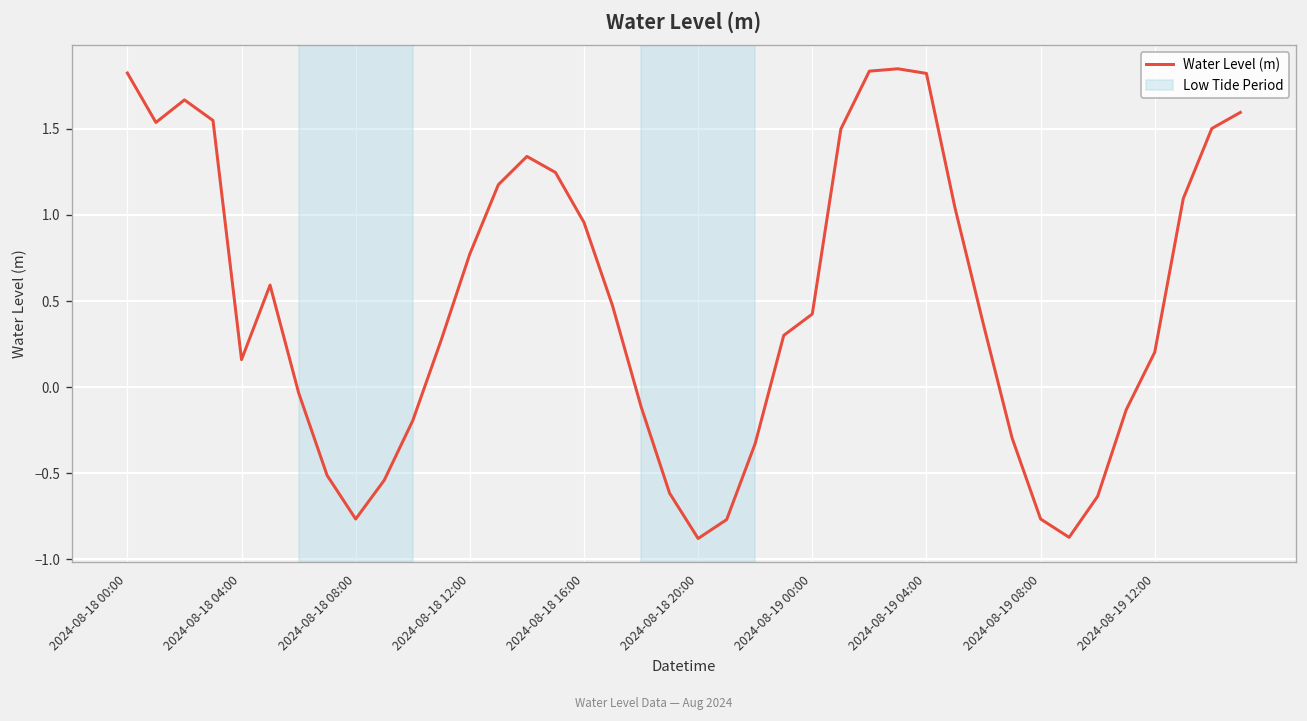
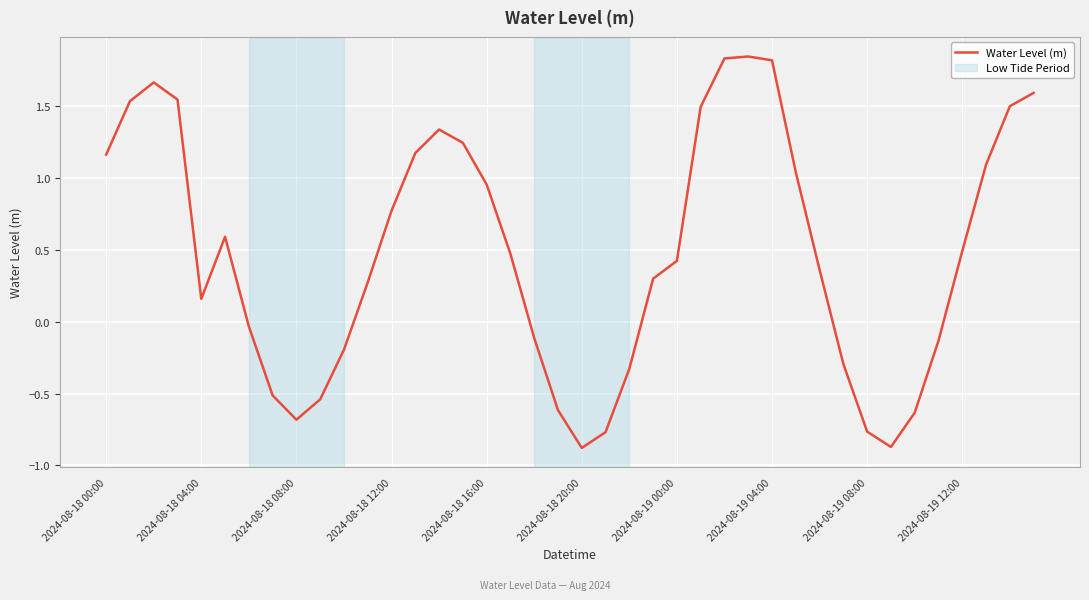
  {
-   "2024-08-18 00:00": 1.82,
+   "2024-08-18 00:00": 1.16,
    "2024-08-18 04:00": 0.16,
-   "2024-08-18 08:00": -0.77,
+   "2024-08-18 08:00": -0.68,
    "2024-08-18 12:00": 0.77,
    "2024-08-18 16:00": 0.96,
    "2024-08-18 20:00": -0.88,
    "2024-08-19 00:00": 0.42,
    "2024-08-19 04:00": 1.82,
    "2024-08-19 08:00": -0.77,
-   "2024-08-19 12:00": 0.20
+   "2024-08-19 12:00": 0.49
  }
